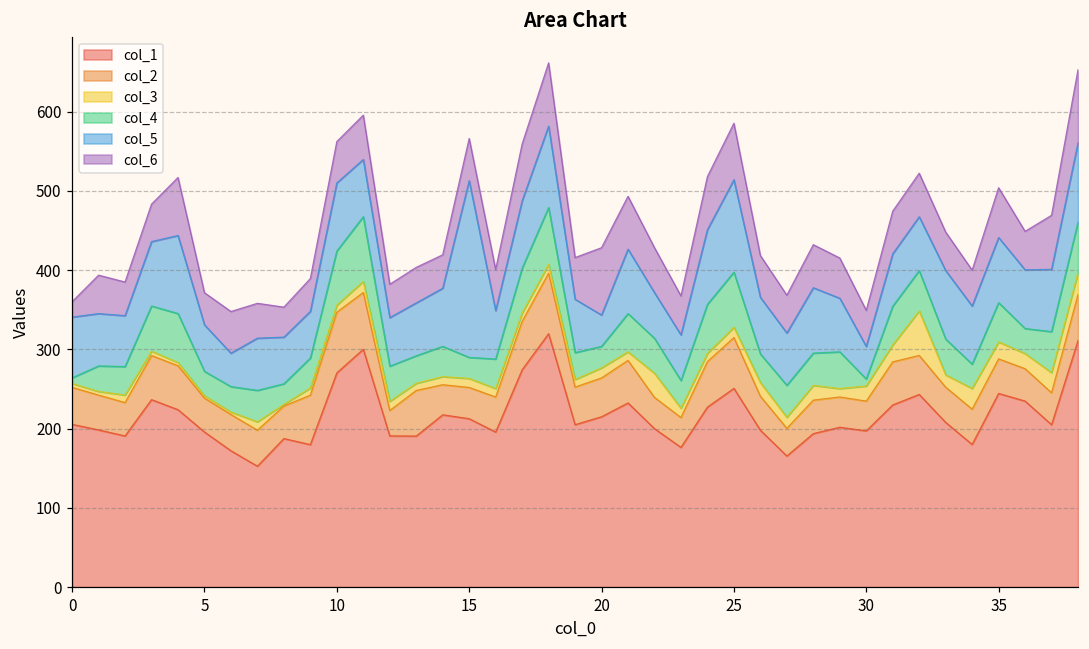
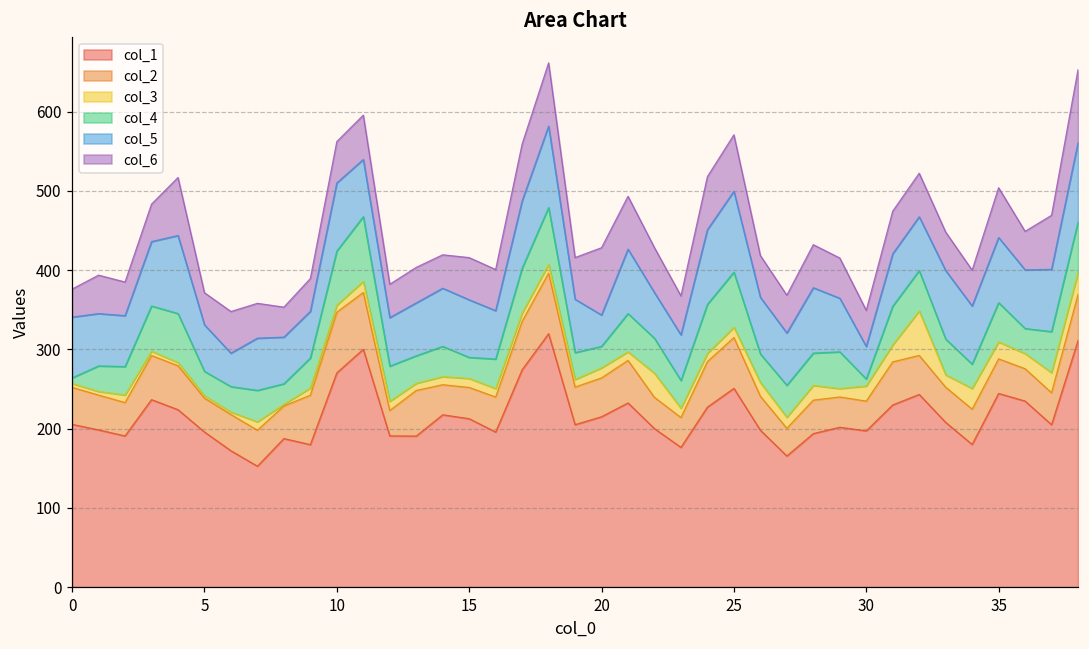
  {
    "col_4": {
      "0": 10,
      "5": 30,
      "10": 70,
      "15": 30,
      "20": 30,
      "25": 70,
      "30": 10,
      "35": 50
    },
    "col_5": {
      "0": 80,
      "5": 60,
      "10": 90,
-     "15": 220,
+     "15": 70,
      "20": 40,
-     "25": 120,
+     "25": 100,
      "30": 40,
      "35": 80
    },
    "col_6": {
-     "0": 20,
+     "0": 40,
      "5": 40,
      "10": 50,
      "15": 50,
      "20": 80,
      "25": 70,
      "30": 50,
      "35": 60
    }
  }
